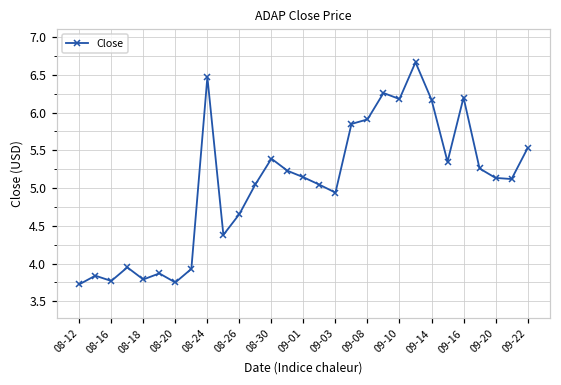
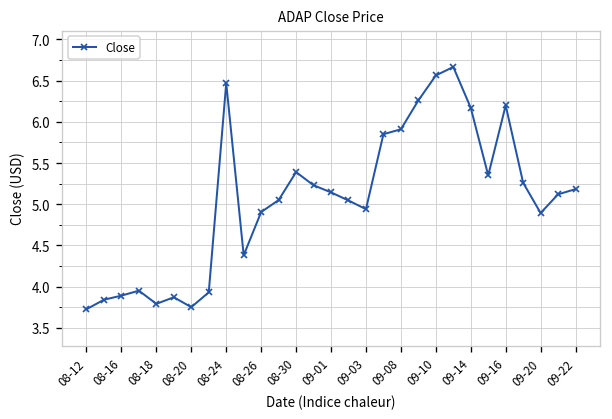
  {
    "08-12": 3.7,
-   "08-16": 3.8,
+   "08-16": 3.9,
    "08-18": 3.8,
    "08-20": 3.8,
    "08-24": 6.5,
-   "08-26": 4.7,
+   "08-26": 4.9,
    "08-30": 5.4,
    "09-01": 5.1,
    "09-03": 4.9,
    "09-08": 5.9,
-   "09-10": 6.2,
+   "09-10": 6.6,
    "09-14": 6.2,
    "09-16": 6.2,
-   "09-20": 5.1,
-   "09-22": 5.5
+   "09-20": 4.9,
+   "09-22": 5.2
  }
